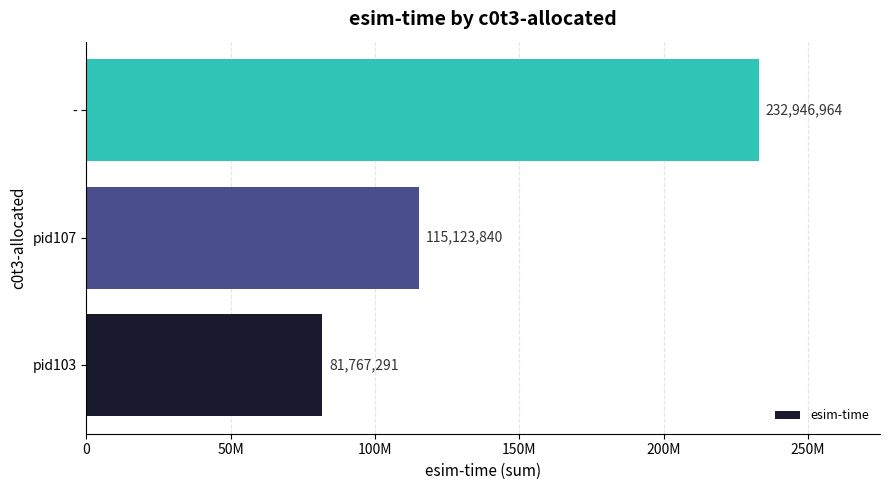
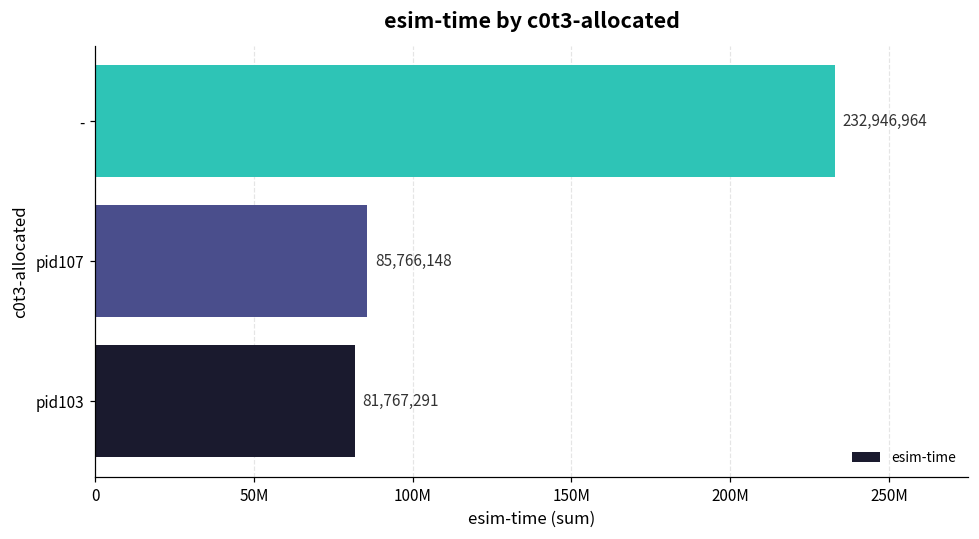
  {
    "-": "232,946,964",
-   "pid107": "115,123,840",
+   "pid107": "85,766,148",
    "pid103": "81,767,291"
  }
